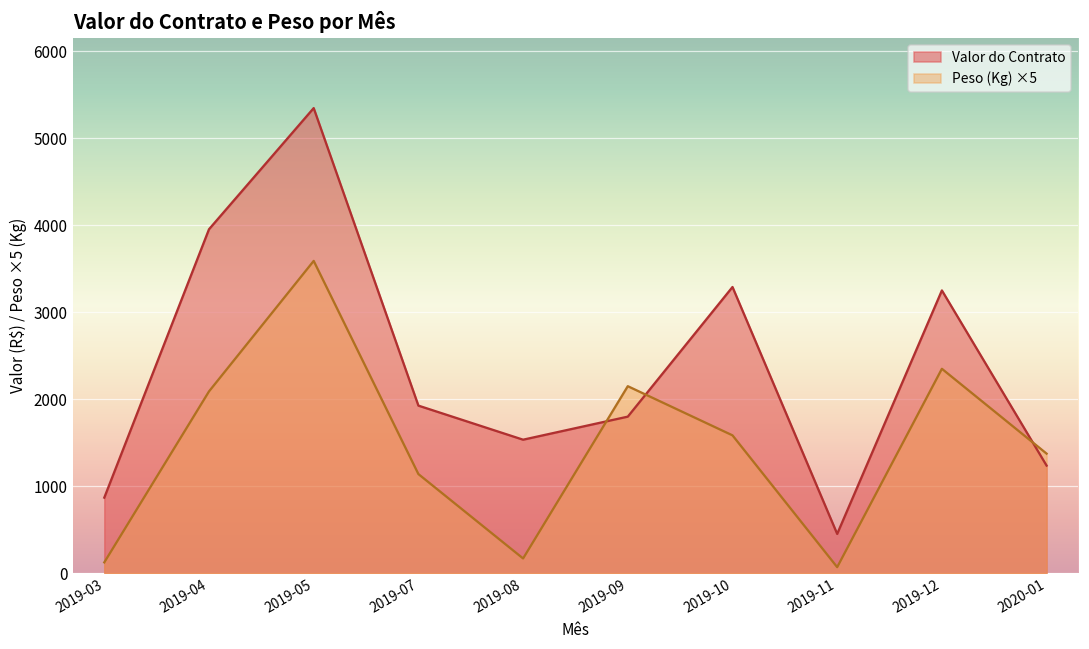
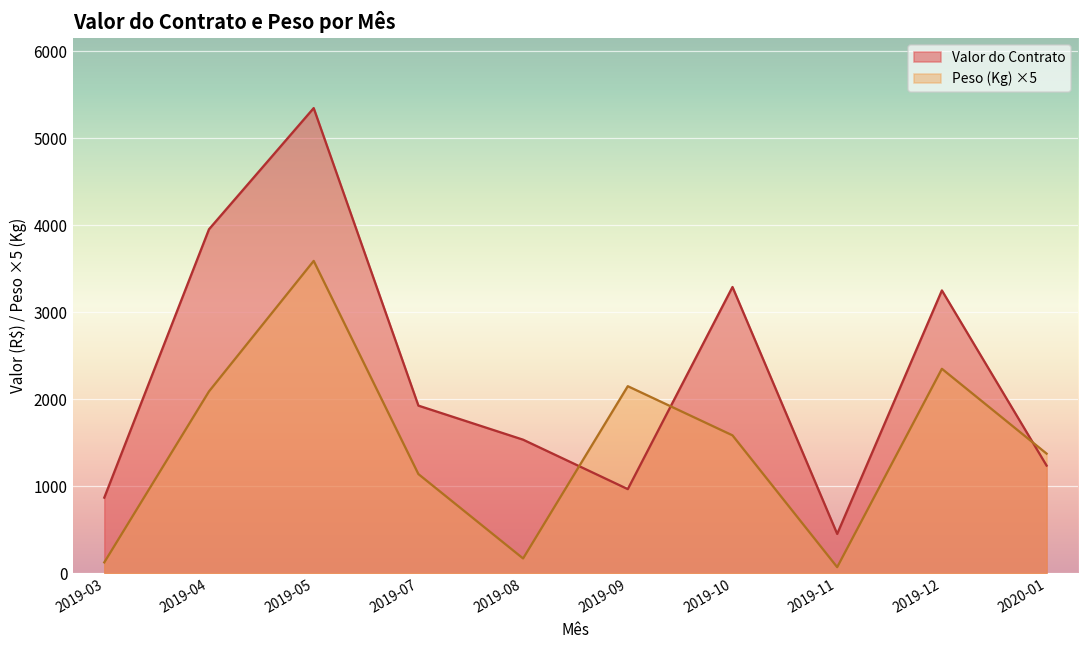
  {
    "Valor do Contrato": {
      "2019-03": 900,
      "2019-04": 4000,
      "2019-05": 5300,
      "2019-07": 1900,
      "2019-08": 1500,
-     "2019-09": 1800,
+     "2019-09": 1000,
      "2019-10": 3300,
      "2019-11": 500,
      "2019-12": 3300,
      "2020-01": 1200
    },
    "Peso (Kg) ×5": {
      "2019-03": 100,
      "2019-04": 2100,
      "2019-05": 3600,
      "2019-07": 1100,
      "2019-08": 200,
      "2019-09": 2200,
      "2019-10": 1600,
      "2019-11": 100,
      "2019-12": 2400,
      "2020-01": 1400
    }
  }
